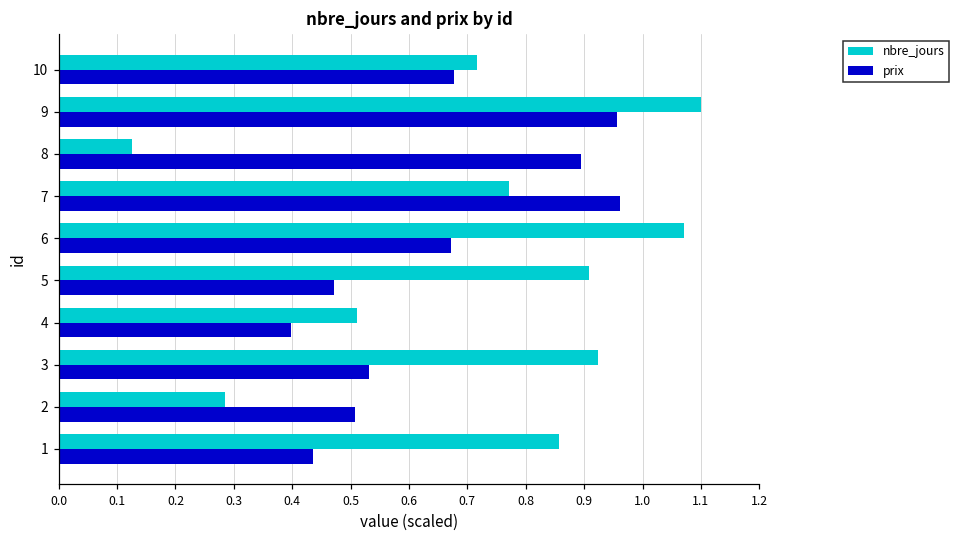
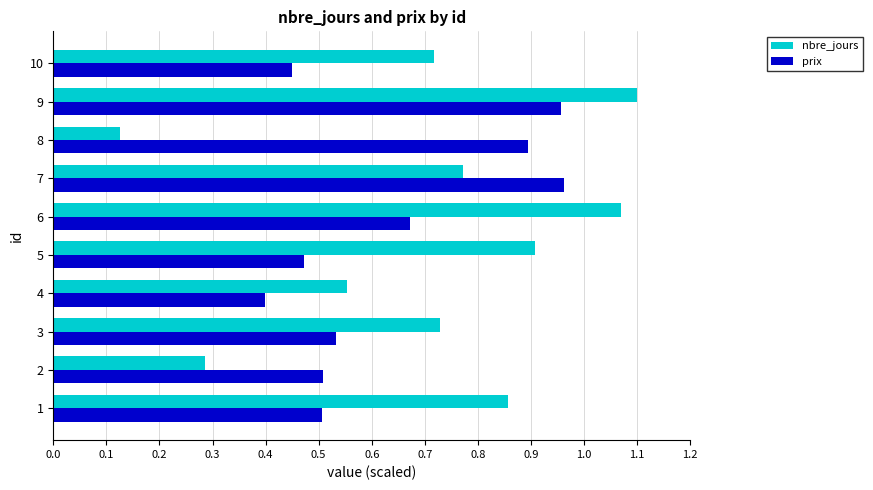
  {
    "nbre_jours": {
      "10": 0.72,
      "9": 1.10,
      "8": 0.13,
      "7": 0.77,
      "6": 1.07,
      "5": 0.91,
-     "4": 0.51,
-     "3": 0.92,
+     "4": 0.55,
+     "3": 0.73,
      "2": 0.29,
      "1": 0.86
    },
    "prix": {
-     "10": 0.68,
+     "10": 0.45,
      "9": 0.96,
      "8": 0.89,
      "7": 0.96,
      "6": 0.67,
      "5": 0.47,
      "4": 0.40,
      "3": 0.53,
      "2": 0.51,
-     "1": 0.44
+     "1": 0.51
    }
  }
